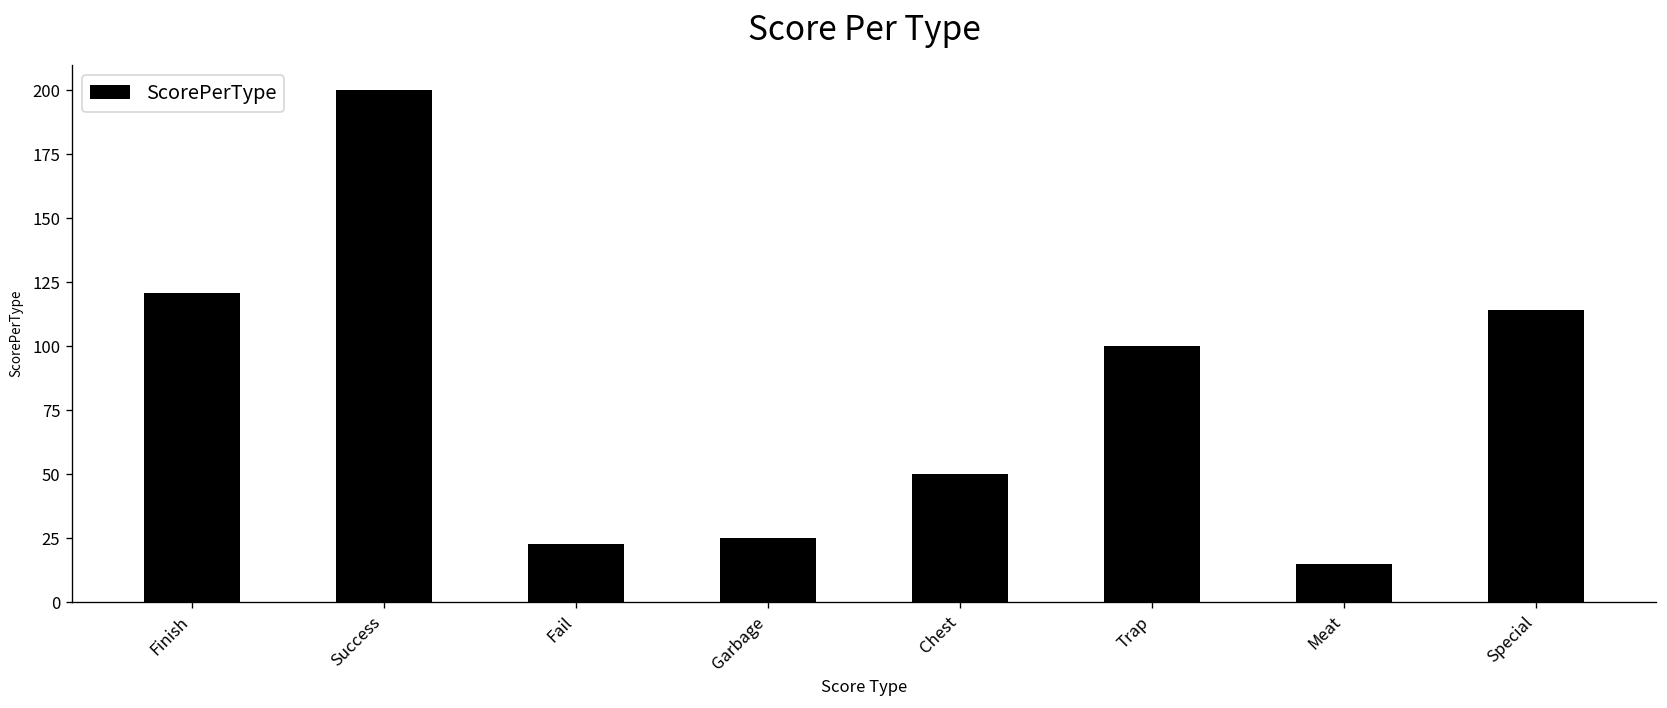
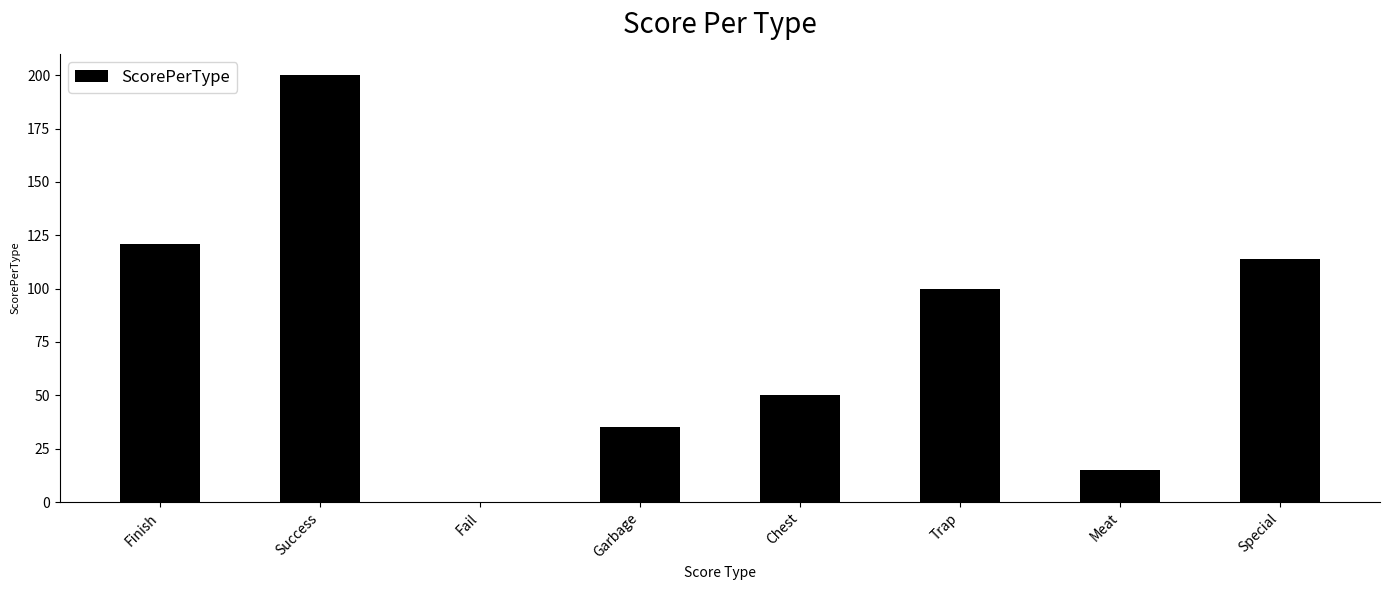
  {
    "Finish": 121,
    "Success": 200,
-   "Fail": 23,
-   "Garbage": 25,
+   "Fail": 0,
+   "Garbage": 35,
    "Chest": 50,
    "Trap": 100,
    "Meat": 15,
    "Special": 114
  }
